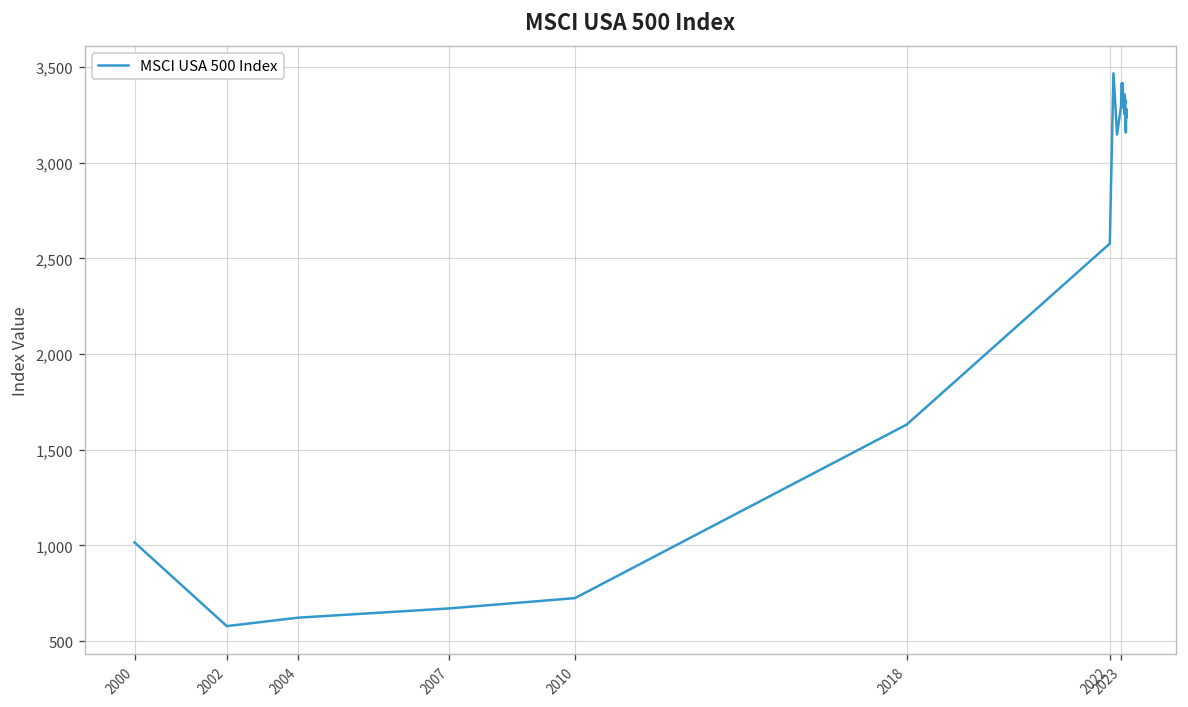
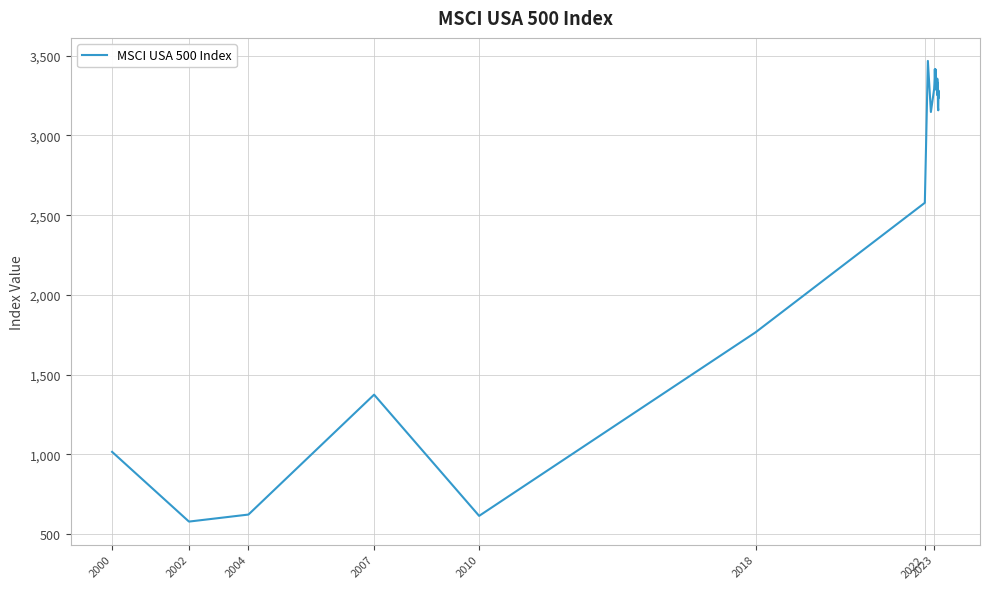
  {
    "2000": "1,020",
    "2002": "580",
    "2004": "620",
-   "2007": "670",
-   "2010": "720",
-   "2018": "1,630",
+   "2007": "1,370",
+   "2010": "610",
+   "2018": "1,770",
    "2022": "2,580",
    "2023": "3,290"
  }
